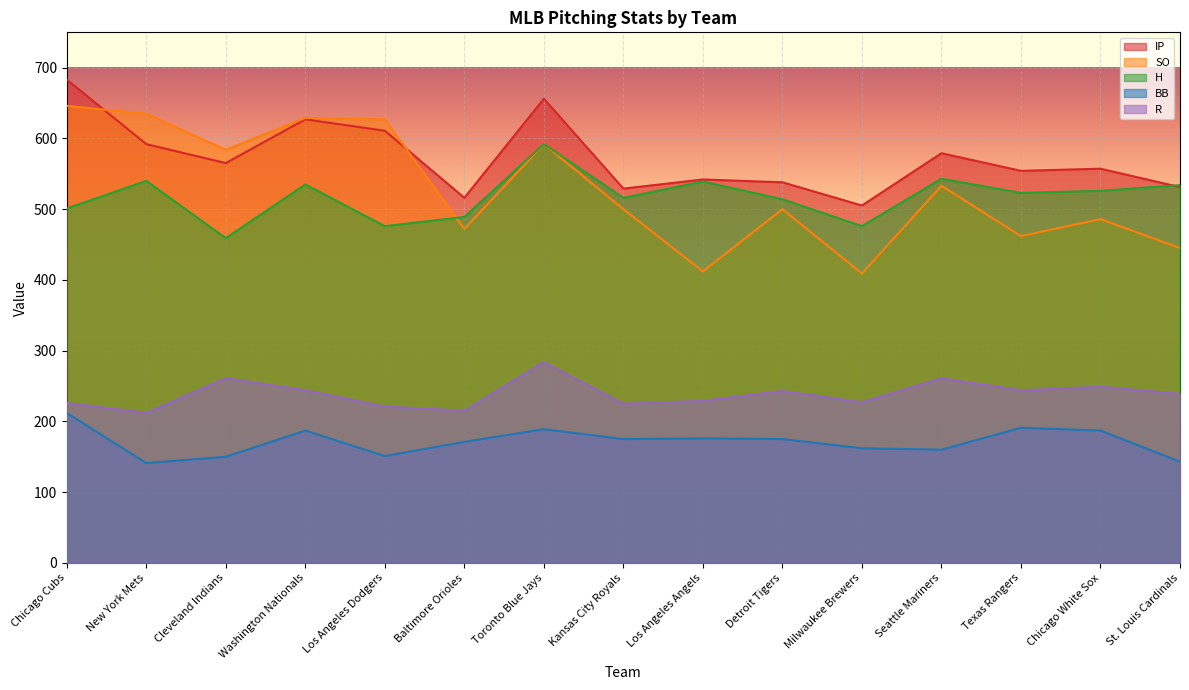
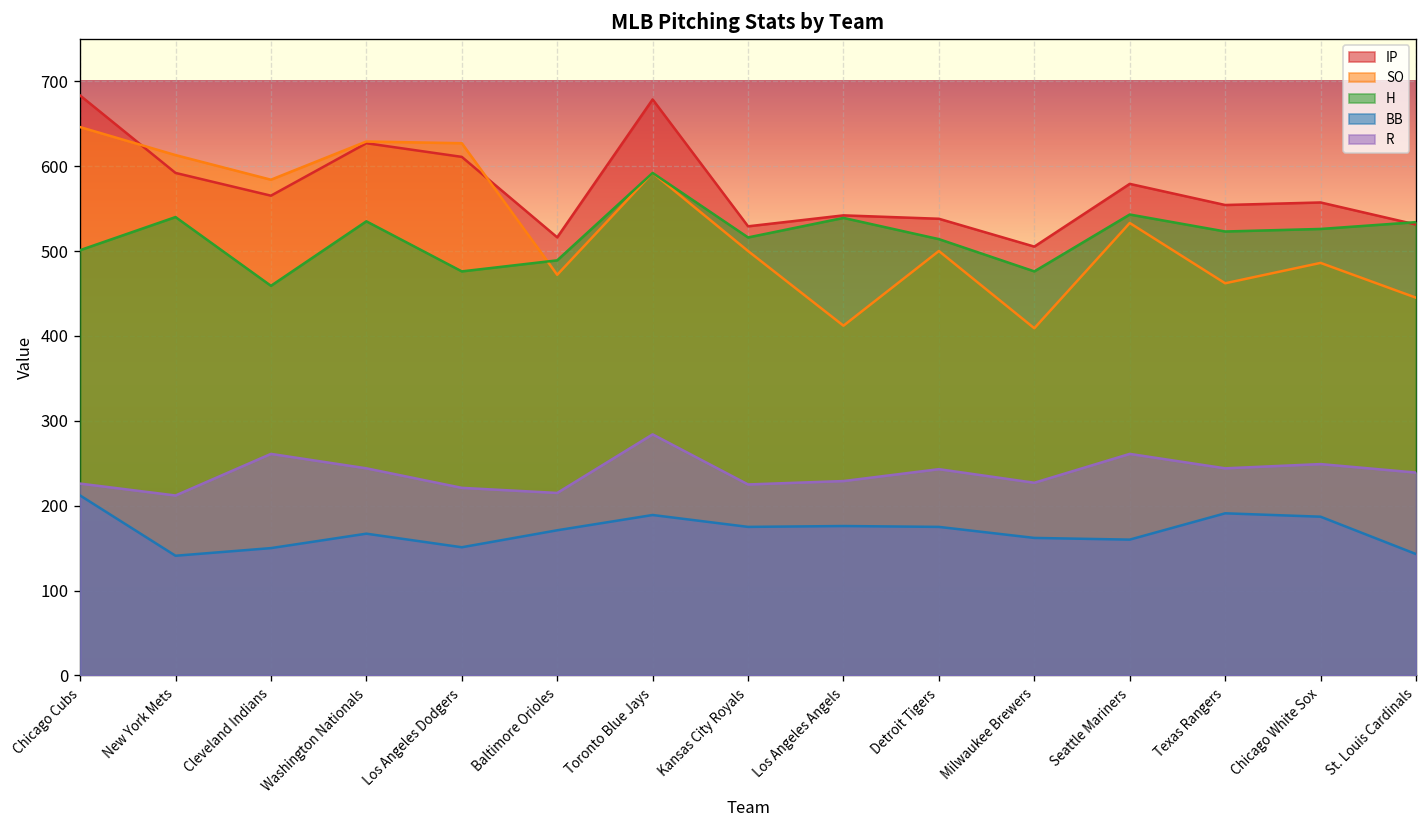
  {
    "IP": {
      "Chicago Cubs": 680,
      "New York Mets": 590,
      "Cleveland Indians": 570,
      "Los Angeles Dodgers": 610,
      "Baltimore Orioles": 520,
-     "Toronto Blue Jays": 660,
+     "Toronto Blue Jays": 680,
      "Kansas City Royals": 530,
      "Detroit Tigers": 540,
      "Milwaukee Brewers": 510,
      "Seattle Mariners": 580,
      "Texas Rangers": 550,
      "Chicago White Sox": 560
    },
    "SO": {
      "Chicago Cubs": 650,
-     "New York Mets": 640,
+     "New York Mets": 610,
      "Cleveland Indians": 580,
      "Los Angeles Dodgers": 630,
      "Baltimore Orioles": 470,
      "Kansas City Royals": 500,
      "Los Angeles Angels": 410,
      "Detroit Tigers": 500,
      "Milwaukee Brewers": 410,
      "Seattle Mariners": 530,
      "Texas Rangers": 460,
      "Chicago White Sox": 490,
      "St. Louis Cardinals": 450
    },
    "H": {
      "Chicago Cubs": 500,
      "New York Mets": 540,
      "Cleveland Indians": 460,
      "Washington Nationals": 540,
      "Los Angeles Dodgers": 480,
      "Baltimore Orioles": 490,
      "Kansas City Royals": 520,
      "Detroit Tigers": 510,
      "Milwaukee Brewers": 480,
      "Seattle Mariners": 540,
      "Texas Rangers": 520,
      "Chicago White Sox": 530
    },
    "BB": {
      "Chicago Cubs": 210,
      "New York Mets": 140,
      "Cleveland Indians": 150,
-     "Washington Nationals": 190,
+     "Washington Nationals": 170,
      "Los Angeles Dodgers": 150,
      "Baltimore Orioles": 170,
      "Toronto Blue Jays": 190,
      "Kansas City Royals": 180,
      "Los Angeles Angels": 180,
      "Detroit Tigers": 180,
      "Milwaukee Brewers": 160,
      "Seattle Mariners": 160,
      "Texas Rangers": 190,
      "Chicago White Sox": 190,
      "St. Louis Cardinals": 140
    },
    "R": {
      "Chicago Cubs": 230,
      "New York Mets": 210,
      "Cleveland Indians": 260,
      "Washington Nationals": 240,
      "Los Angeles Dodgers": 220,
      "Baltimore Orioles": 220,
      "Toronto Blue Jays": 280,
      "Kansas City Royals": 230,
      "Los Angeles Angels": 230,
      "Detroit Tigers": 240,
      "Milwaukee Brewers": 230,
      "Seattle Mariners": 260,
      "Texas Rangers": 240,
      "Chicago White Sox": 250,
      "St. Louis Cardinals": 240
    }
  }
